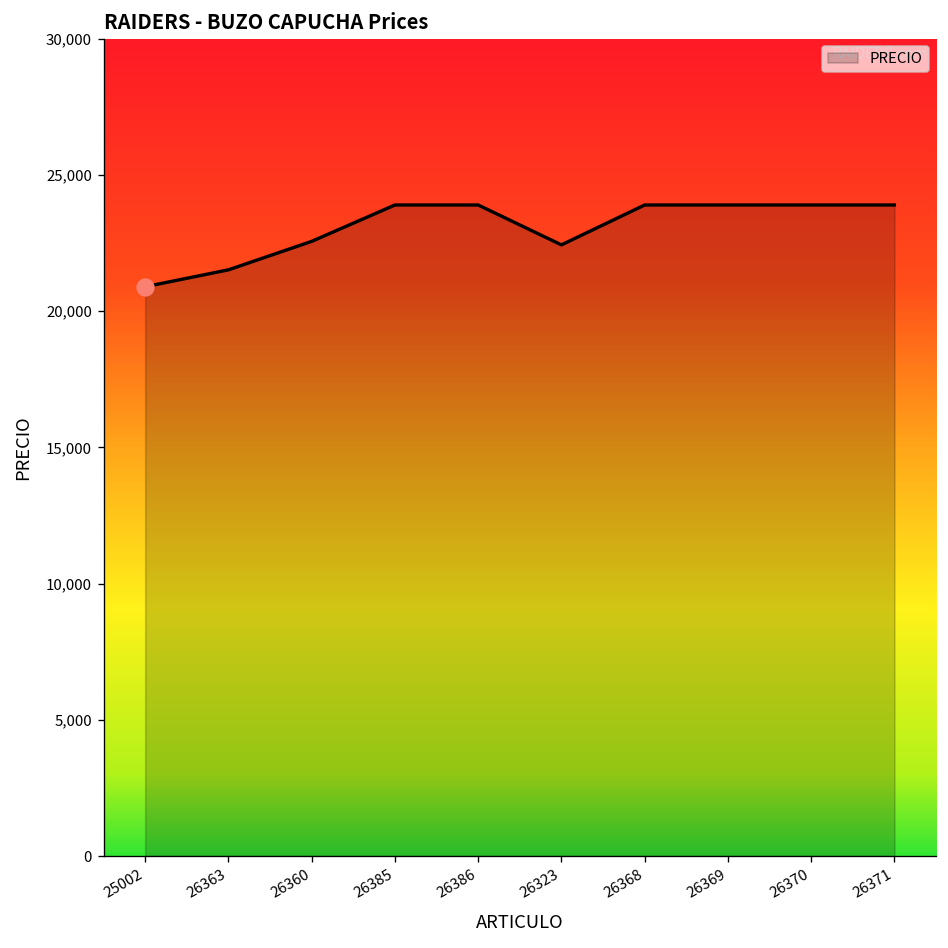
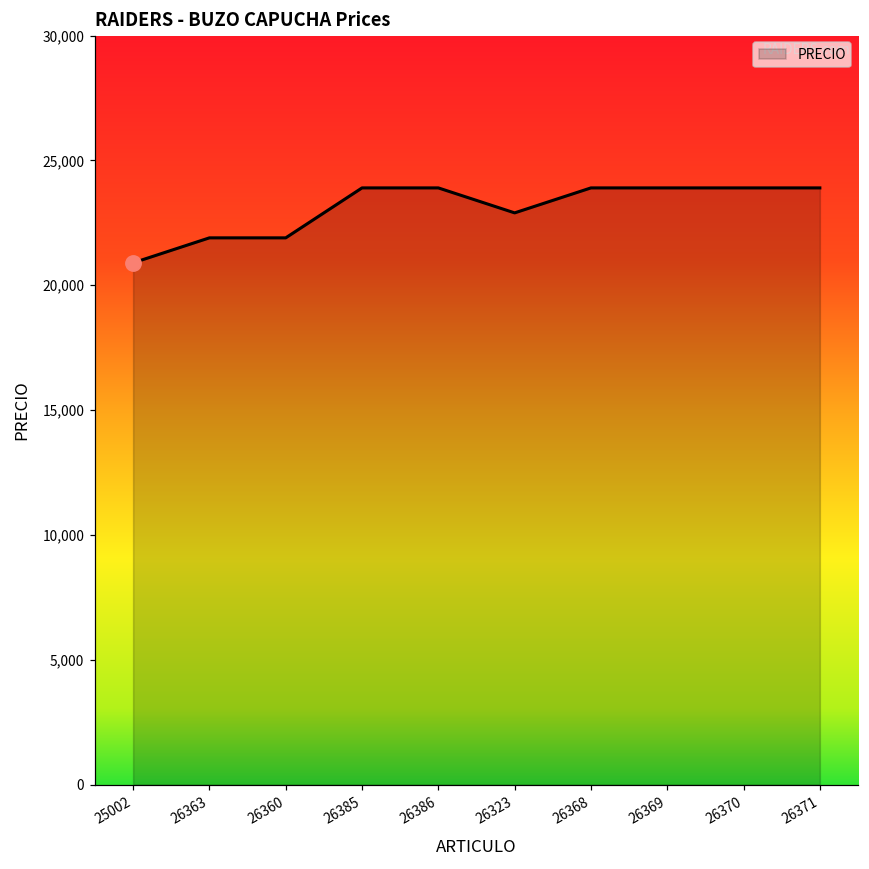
  {
    "PRECIO": {
-     "26363": "21,500",
-     "26360": "22,600",
+     "26363": "21,900",
+     "26360": "21,900",
      "26385": "23,900",
      "26386": "23,900",
-     "26323": "22,400",
+     "26323": "22,900",
      "26368": "23,900",
      "26369": "23,900",
      "26370": "23,900",
      "26371": "23,900"
    }
  }
